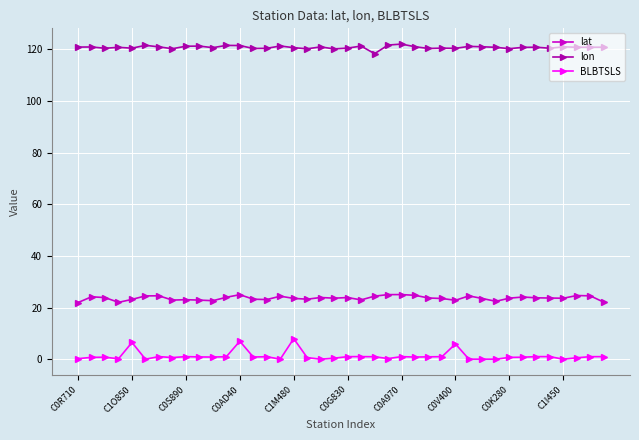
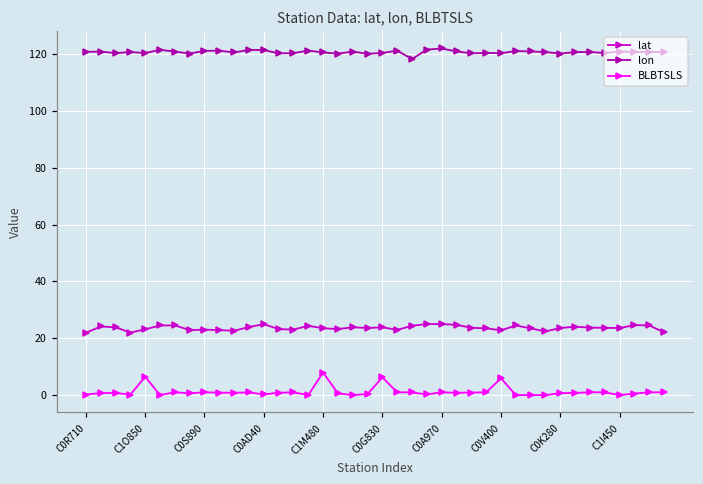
  {
    "BLBTSLS": {
      "C0R710": 0,
      "C1O850": 6,
      "C0S890": 1,
-     "C0AD40": 7,
+     "C0AD40": 0,
      "C1M480": 8,
-     "C0G830": 1,
+     "C0G830": 6,
      "C0A970": 1,
      "C0V400": 6,
      "C0K280": 1,
      "C1I450": 0
    }
  }
